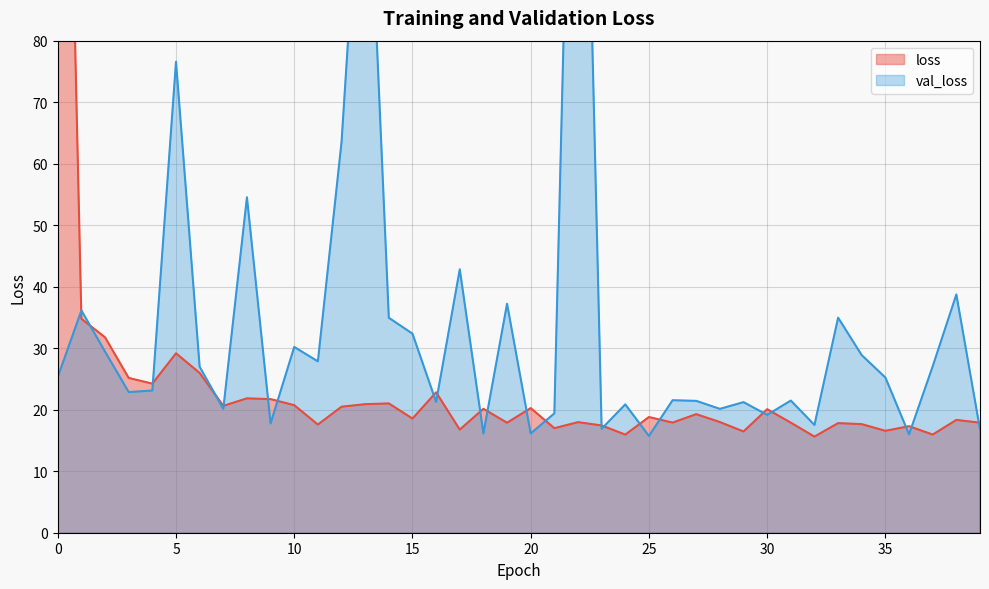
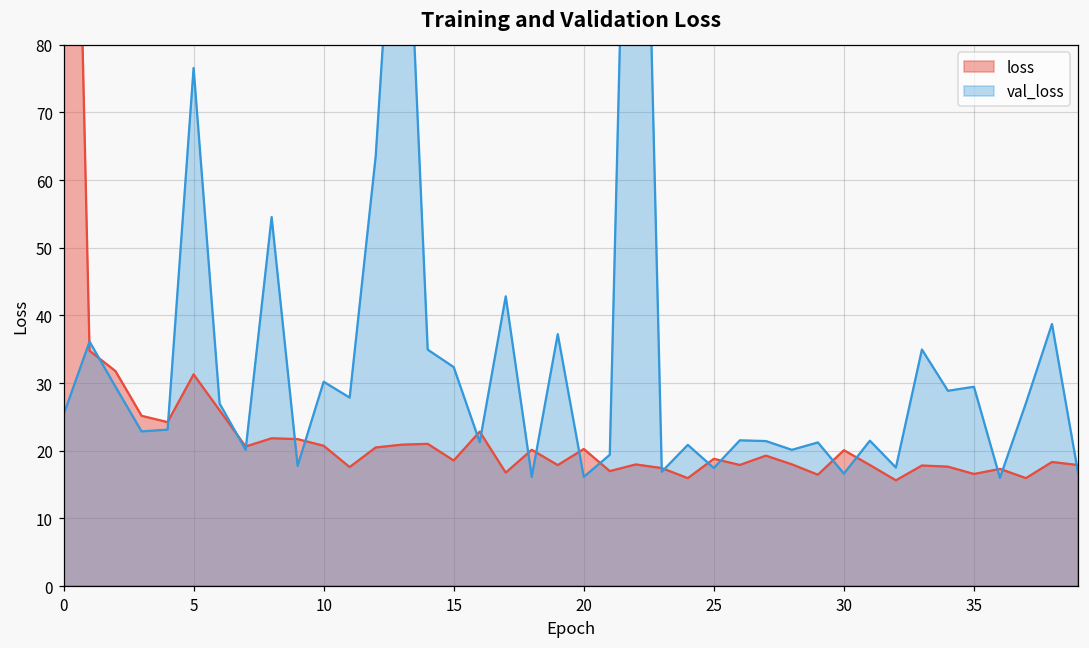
  {
    "loss": {
-     "5": 29,
+     "5": 31,
      "10": 21,
      "15": 19,
      "20": 20,
      "25": 19,
      "30": 20,
      "35": 17
    },
    "val_loss": {
      "0": 25,
      "5": 77,
      "10": 30,
      "15": 32,
      "20": 16,
-     "25": 16,
-     "30": 19,
-     "35": 25
+     "25": 17,
+     "30": 17,
+     "35": 29
    }
  }
